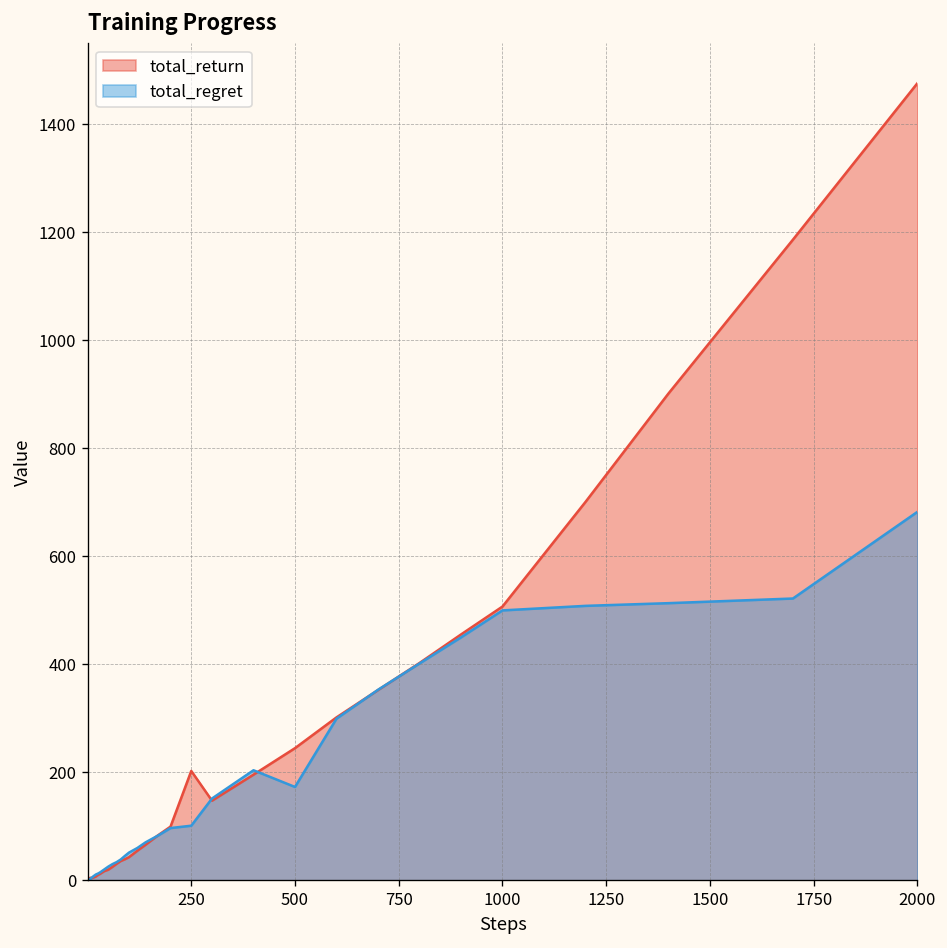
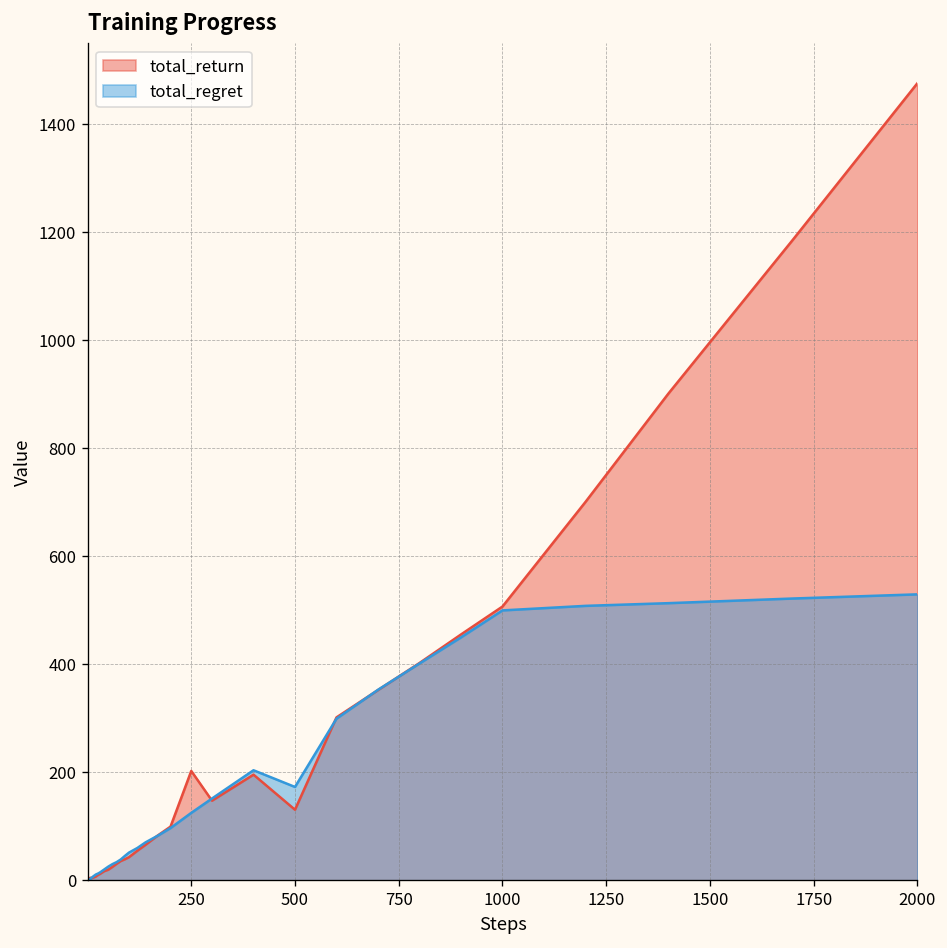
  {
    "total_return": {
      "250": 200,
-     "500": 240,
+     "500": 130,
      "1000": 510,
      "2000": 1480
    },
    "total_regret": {
-     "250": 100,
+     "250": 130,
      "500": 170,
      "1000": 500,
-     "2000": 680
+     "2000": 530
    }
  }
